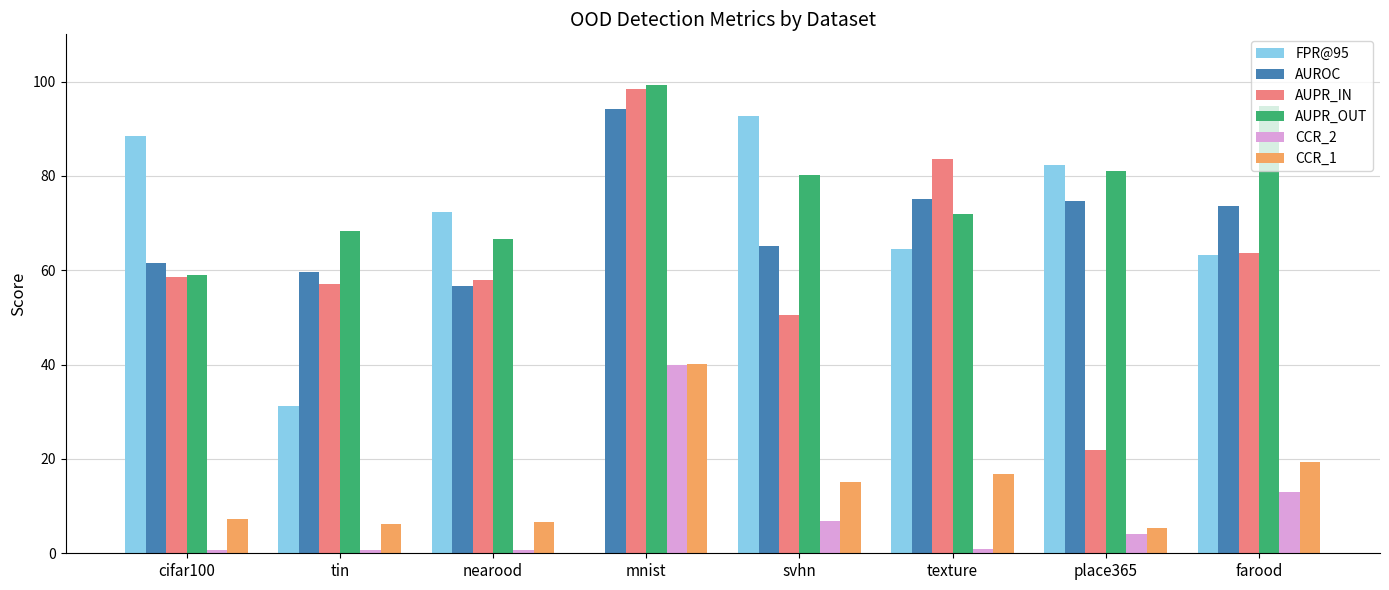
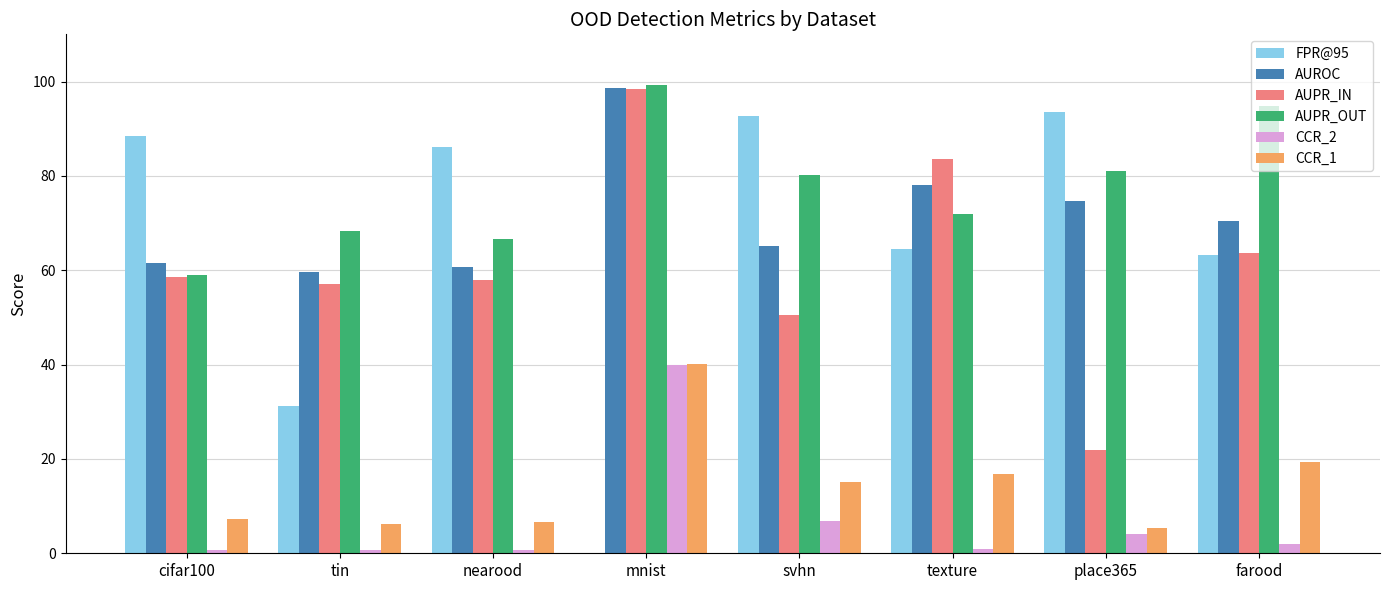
  {
    "FPR@95": {
      "cifar100": 89,
      "tin": 31,
-     "nearood": 72,
+     "nearood": 86,
      "mnist": 0,
      "svhn": 93,
      "texture": 64,
-     "place365": 82,
+     "place365": 94,
      "farood": 63
    },
    "AUROC": {
      "cifar100": 61,
      "tin": 60,
-     "nearood": 57,
-     "mnist": 94,
+     "nearood": 61,
+     "mnist": 99,
      "svhn": 65,
-     "texture": 75,
+     "texture": 78,
      "place365": 75,
-     "farood": 74
+     "farood": 70
    },
    "AUPR_OUT": {
      "cifar100": 59,
      "tin": 68,
      "nearood": 67,
      "mnist": 99,
      "svhn": 80,
      "texture": 72,
      "place365": 81
    },
    "CCR_2": {
      "cifar100": 1,
      "tin": 1,
      "nearood": 1,
      "mnist": 40,
      "svhn": 7,
      "texture": 1,
      "place365": 4,
-     "farood": 13
+     "farood": 2
    }
  }
